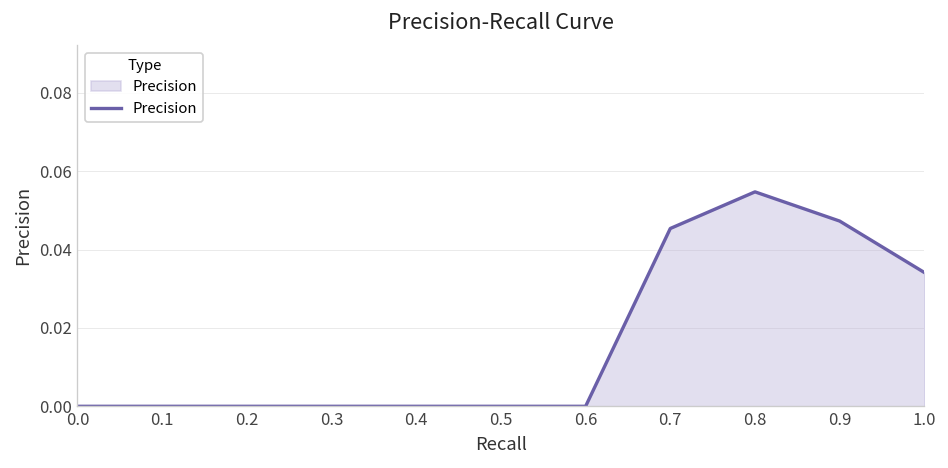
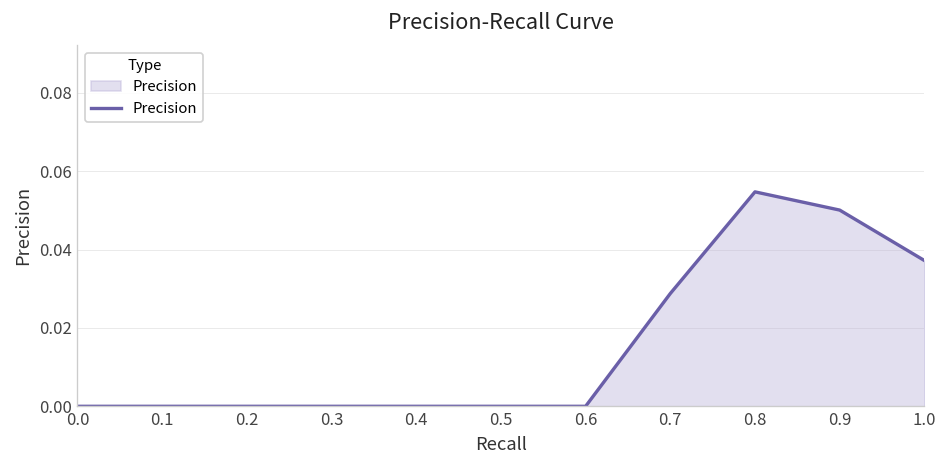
  {
    "0.0": 0.000,
    "0.1": 0.000,
    "0.2": 0.000,
    "0.3": 0.000,
    "0.4": 0.000,
    "0.5": 0.000,
    "0.6": 0.000,
-   "0.7": 0.045,
+   "0.7": 0.029,
    "0.8": 0.055,
-   "0.9": 0.047,
-   "1.0": 0.034
+   "0.9": 0.050,
+   "1.0": 0.037
  }
